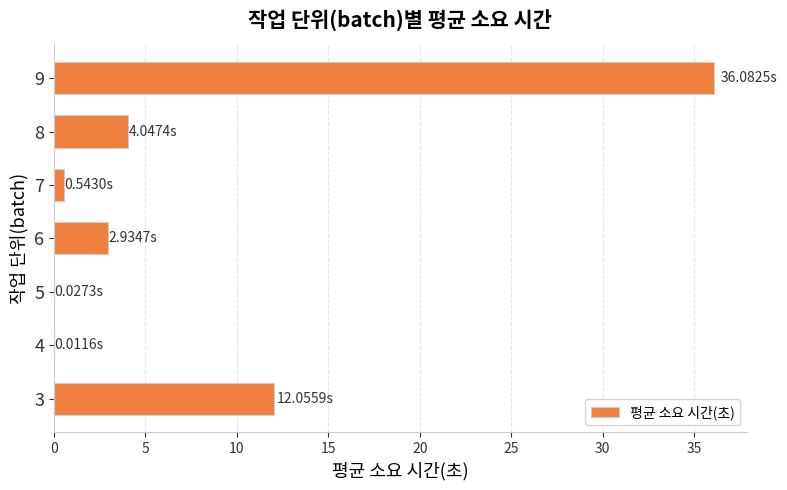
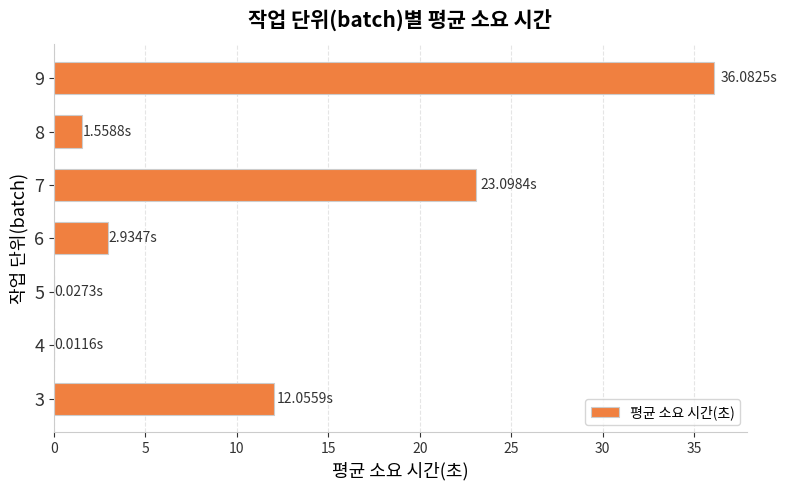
  {
    "9": "36.0825s",
-   "8": "4.0474s",
-   "7": "0.5430s",
+   "8": "1.5588s",
+   "7": "23.0984s",
    "6": "2.9347s",
    "5": "0.0273s",
    "4": "0.0116s",
    "3": "12.0559s"
  }
